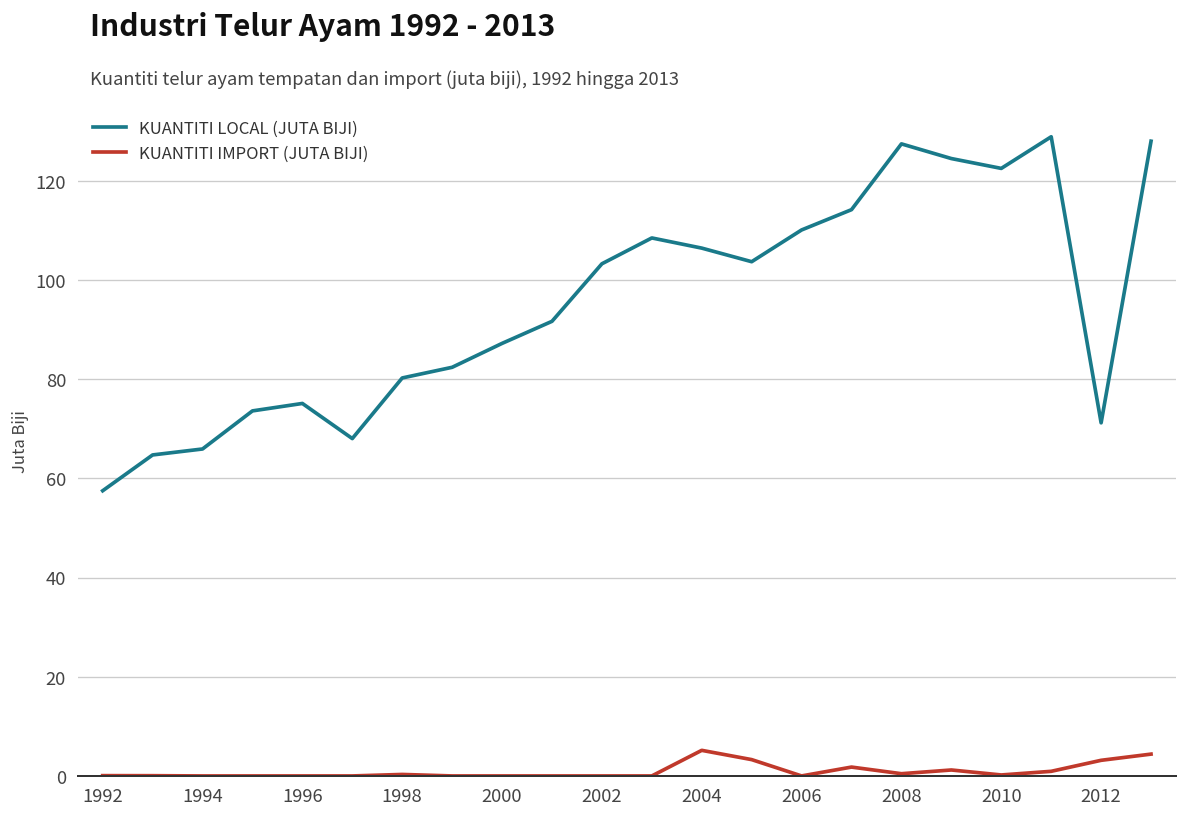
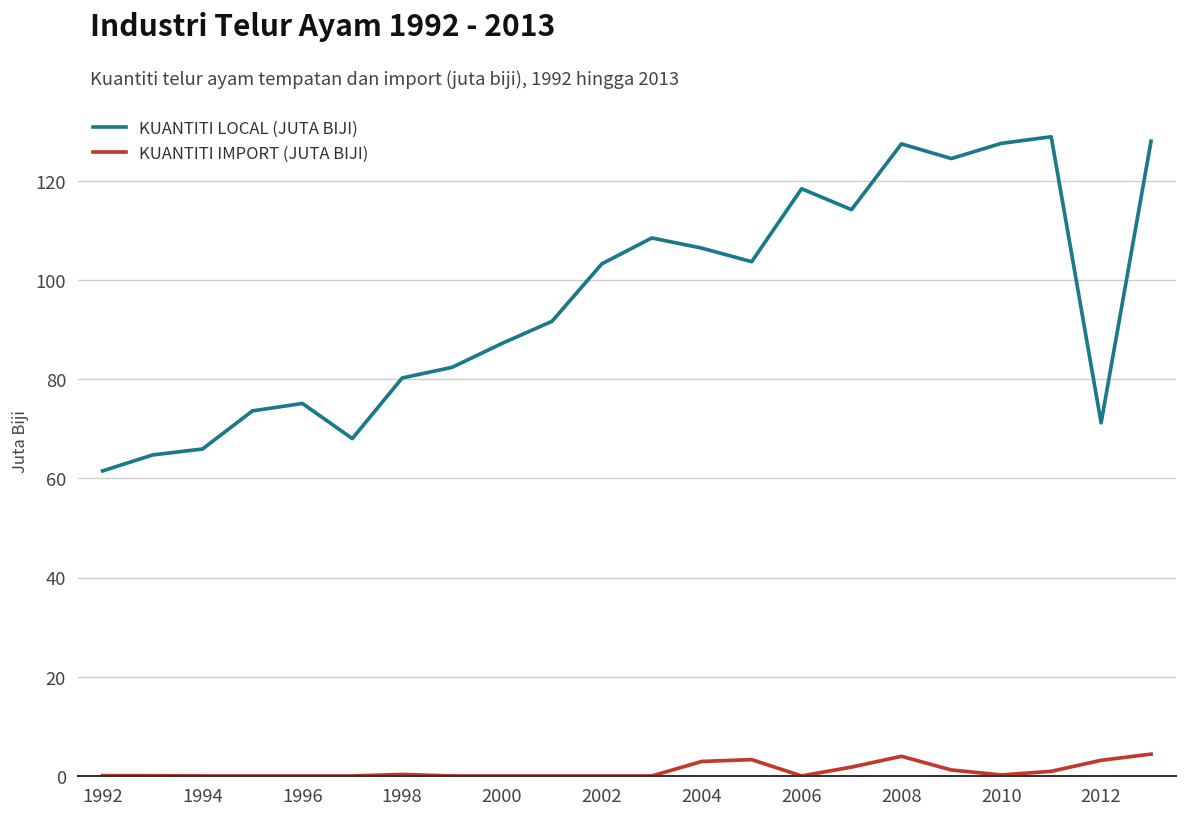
  {
    "KUANTITI LOCAL (JUTA BIJI)": {
-     "1992": 58,
+     "1992": 62,
      "1994": 66,
      "1996": 75,
      "1998": 80,
      "2000": 87,
      "2002": 103,
      "2004": 106,
-     "2006": 110,
+     "2006": 118,
      "2008": 127,
-     "2010": 122,
+     "2010": 128,
      "2012": 71
    },
    "KUANTITI IMPORT (JUTA BIJI)": {
      "1992": 0,
      "1994": 0,
      "1996": 0,
      "1998": 0,
      "2000": 0,
      "2002": 0,
-     "2004": 5,
+     "2004": 3,
      "2006": 0,
-     "2008": 0,
+     "2008": 4,
      "2010": 0,
      "2012": 3
    }
  }
